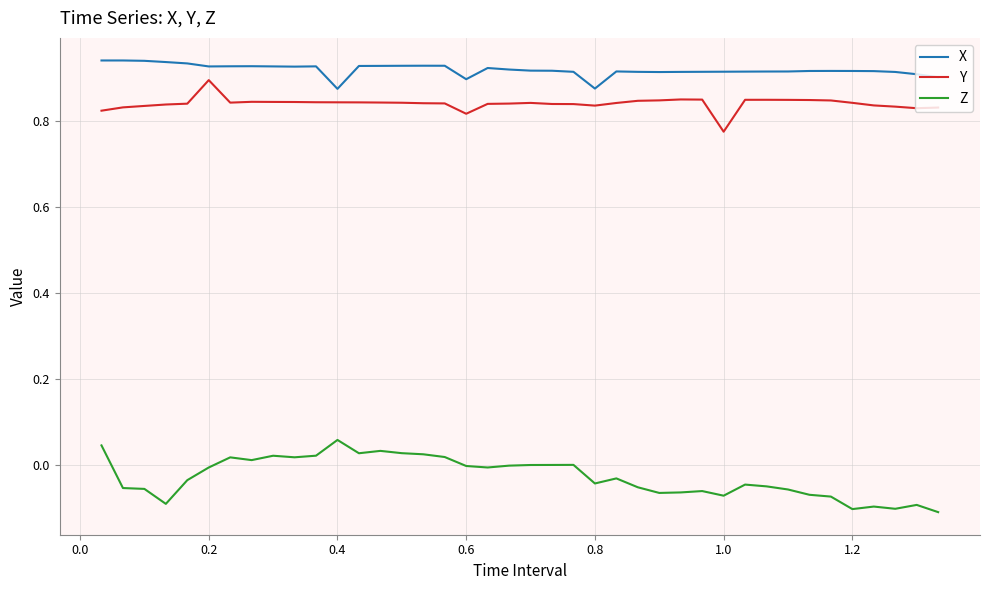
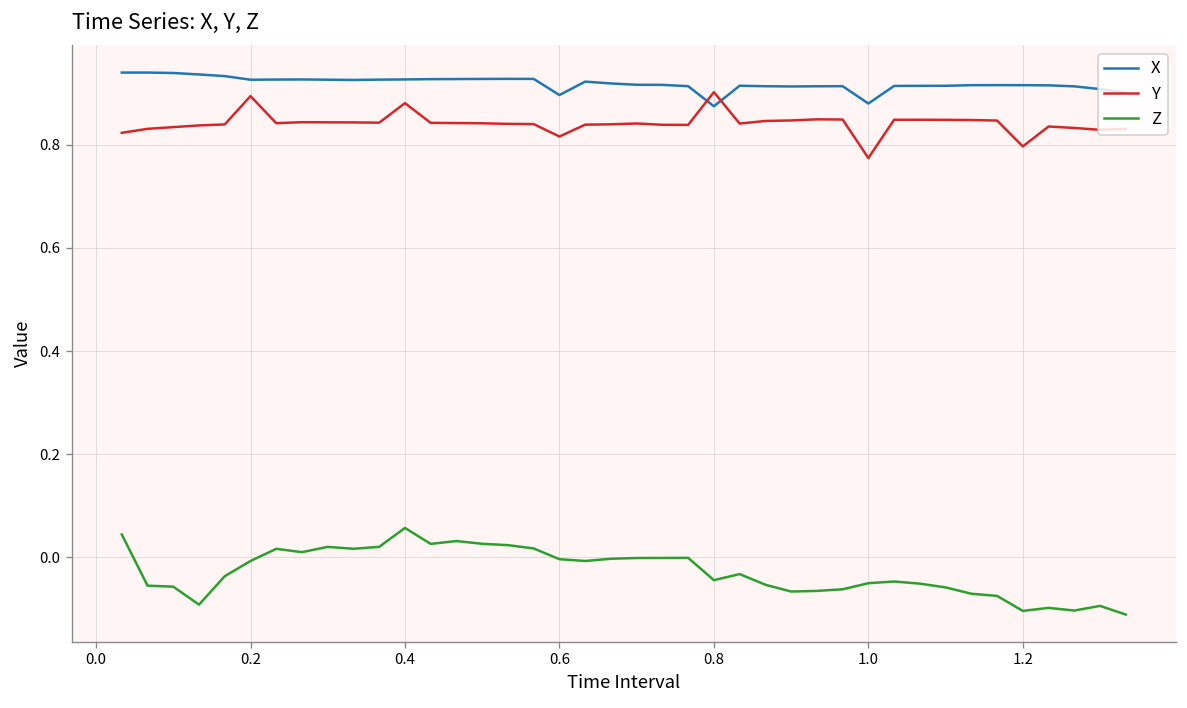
  {
    "X": {
      "0.2": 0.93,
-     "0.4": 0.87,
+     "0.4": 0.93,
      "0.6": 0.90,
      "0.8": 0.87,
-     "1.0": 0.91,
+     "1.0": 0.88,
      "1.2": 0.92
    },
    "Y": {
      "0.2": 0.89,
-     "0.4": 0.84,
+     "0.4": 0.88,
      "0.6": 0.82,
-     "0.8": 0.83,
+     "0.8": 0.90,
      "1.0": 0.77,
-     "1.2": 0.84
+     "1.2": 0.80
    },
    "Z": {
      "0.2": -0.01,
      "0.4": 0.06,
      "0.6": 0.00,
      "0.8": -0.04,
-     "1.0": -0.07,
+     "1.0": -0.05,
      "1.2": -0.10
    }
  }
